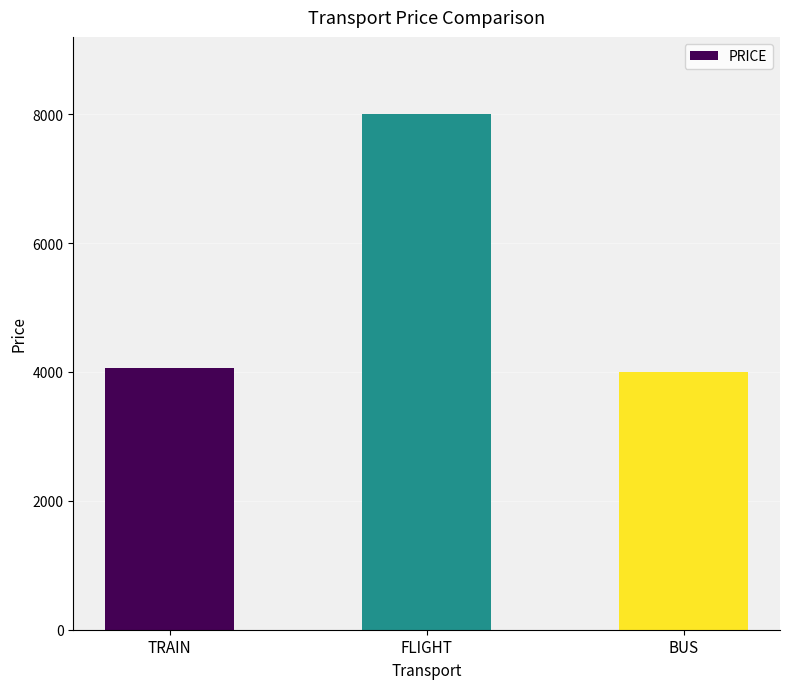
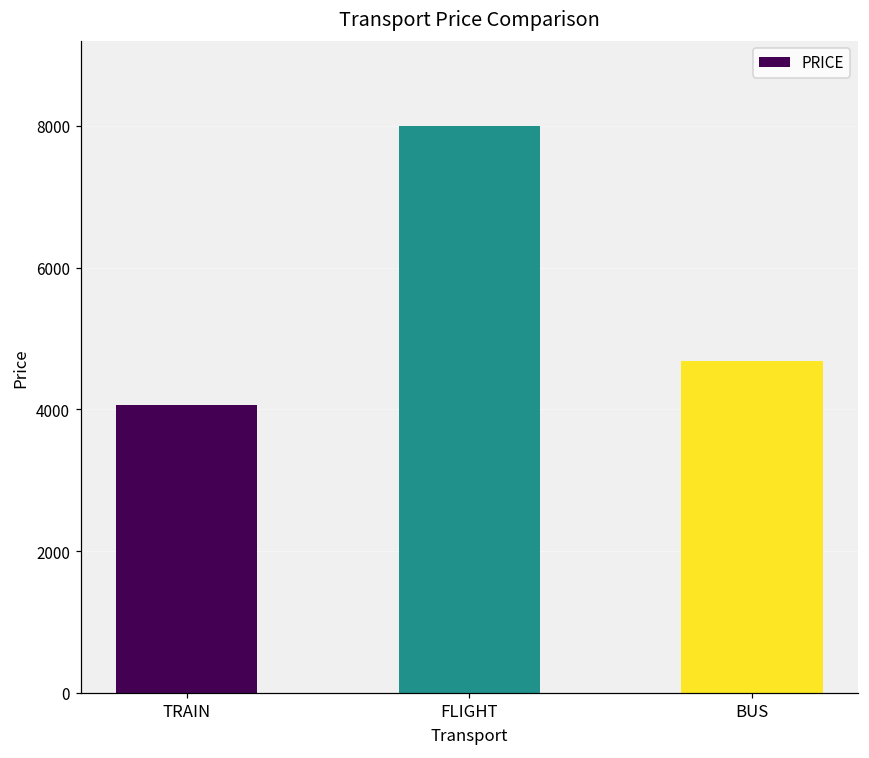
  {
    "TRAIN": 4100,
    "FLIGHT": 8000,
-   "BUS": 4000
+   "BUS": 4700
  }
